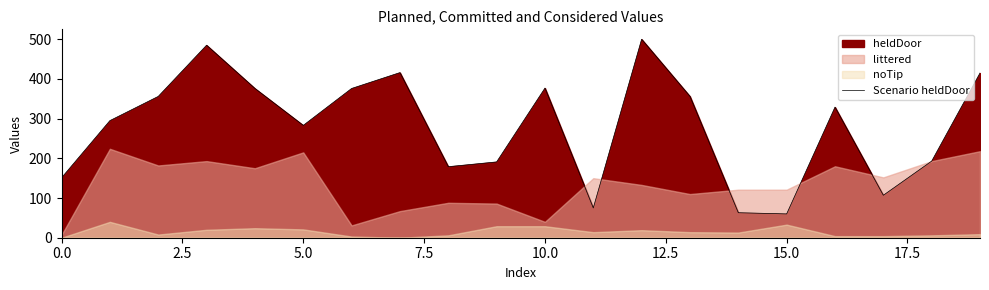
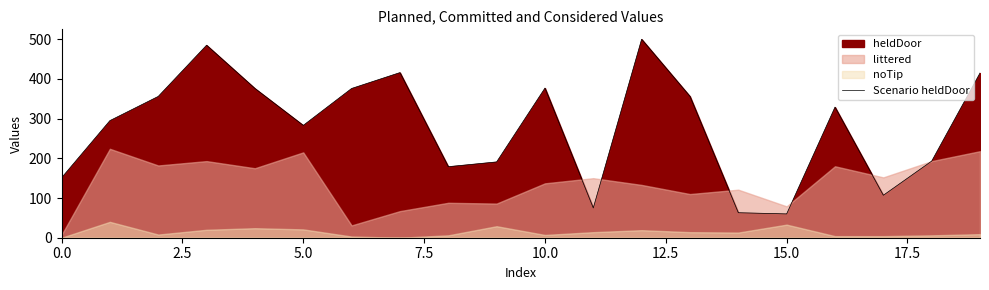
  {
    "heldDoor": {
      "0.0": 150,
      "5.0": 280,
      "10.0": 380,
      "15.0": 60
    },
    "littered": {
      "0.0": 10,
      "5.0": 220,
-     "10.0": 40,
-     "15.0": 120
+     "10.0": 140,
+     "15.0": 80
    },
    "noTip": {
      "0.0": 0,
      "5.0": 20,
-     "10.0": 30,
+     "10.0": 10,
      "15.0": 30
    }
  }
